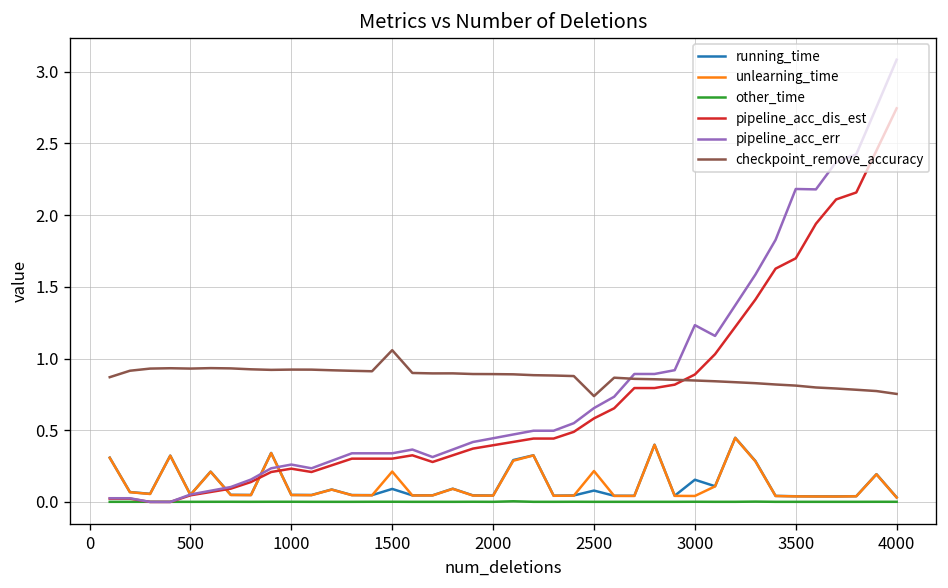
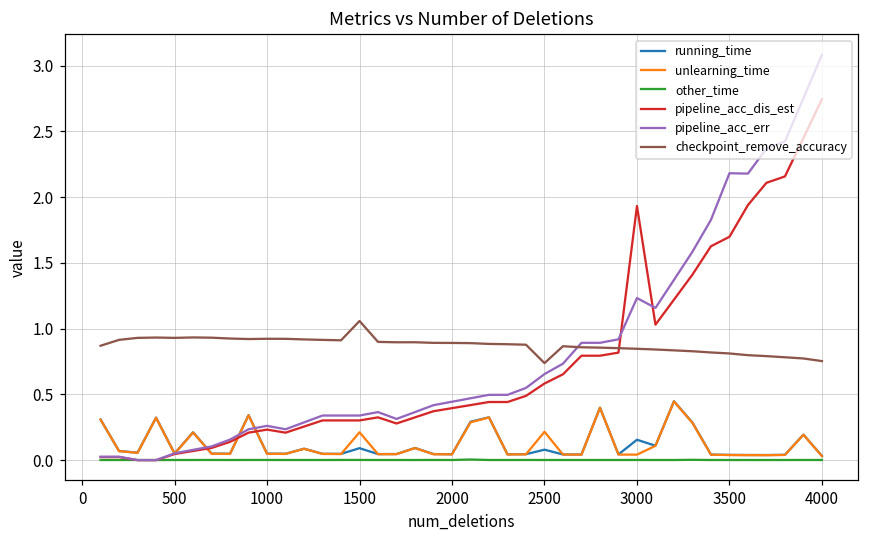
  {
    "running_time": {
      "1500": 0.09,
      "2500": 0.08,
      "3000": 0.16
    },
    "unlearning_time": {
      "1500": 0.21,
      "2500": 0.22,
      "3000": 0.04
    },
    "other_time": {
      "500": 0.00,
      "1000": 0.00,
      "1500": 0.00,
      "2000": 0.00,
      "2500": 0.00,
      "3000": 0.00,
      "3500": 0.00,
      "4000": 0.00
    },
    "pipeline_acc_dis_est": {
      "1000": 0.23,
      "1500": 0.30,
      "2000": 0.40,
      "2500": 0.58,
-     "3000": 0.89,
+     "3000": 1.93,
      "3500": 1.70
    },
    "pipeline_acc_err": {
      "1000": 0.26,
      "1500": 0.34,
      "2000": 0.44,
      "2500": 0.65,
      "3000": 1.23,
      "3500": 2.18
    },
    "checkpoint_remove_accuracy": {
      "500": 0.93,
      "1000": 0.92,
      "1500": 1.06,
      "2000": 0.89,
      "2500": 0.74,
      "3000": 0.85,
      "3500": 0.81,
      "4000": 0.75
    }
  }
